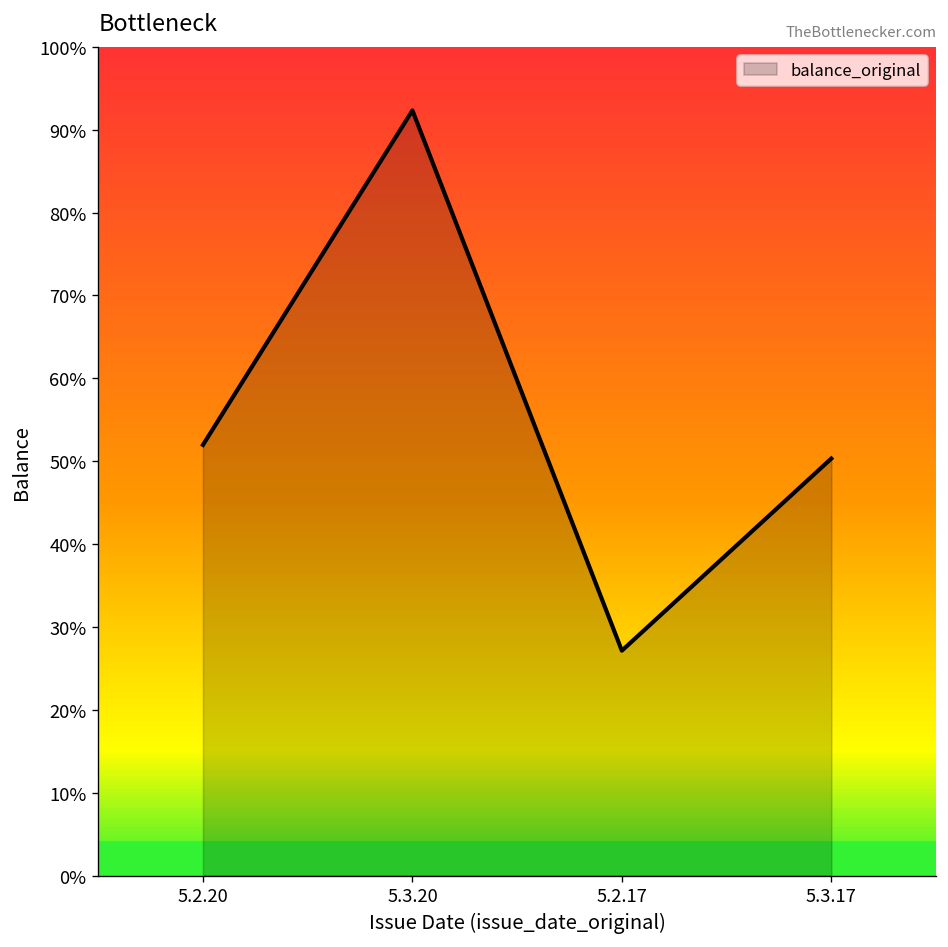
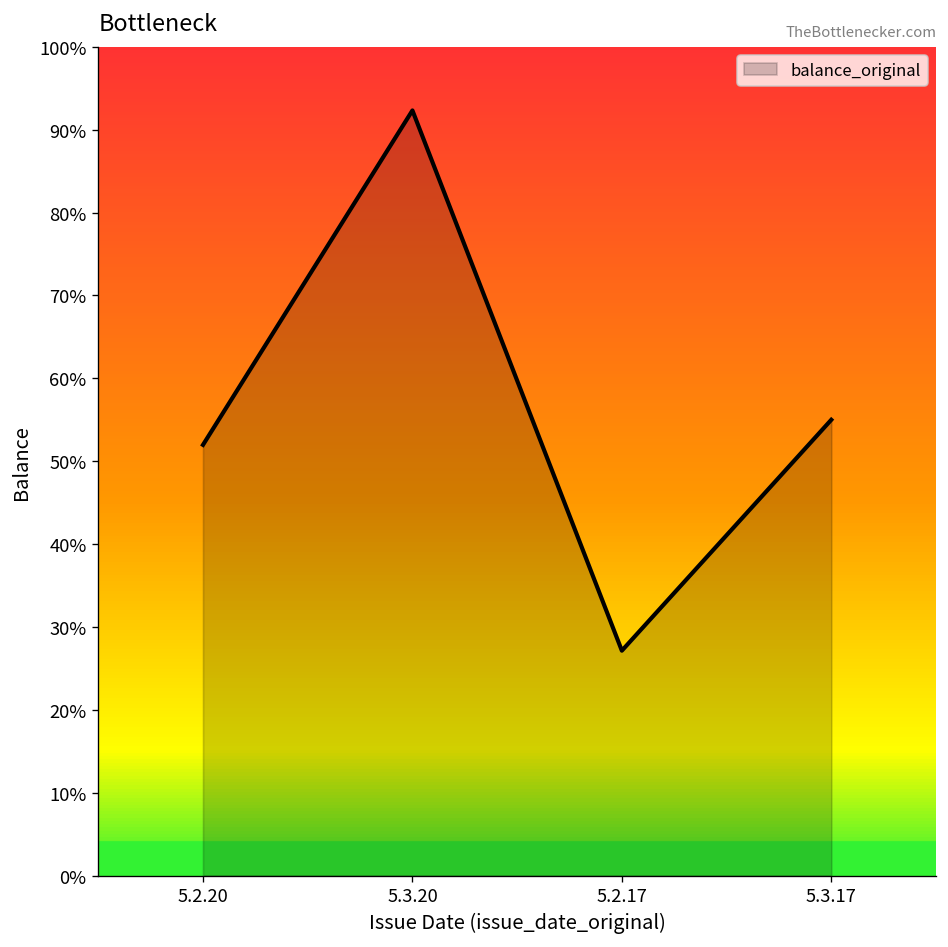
  {
    "5.2.20": "52%",
    "5.3.20": "92%",
    "5.2.17": "27%",
-   "5.3.17": "50%"
+   "5.3.17": "55%"
  }
